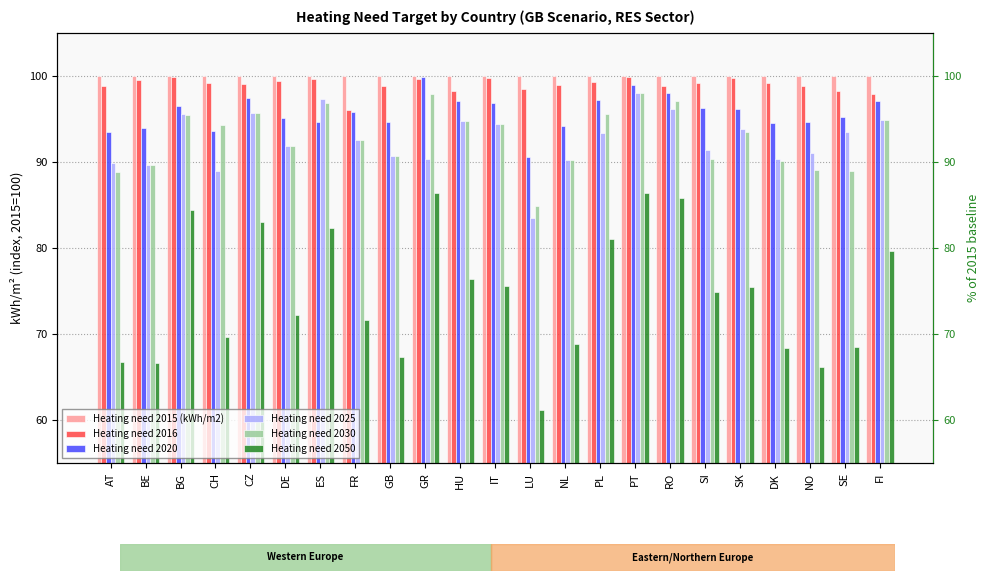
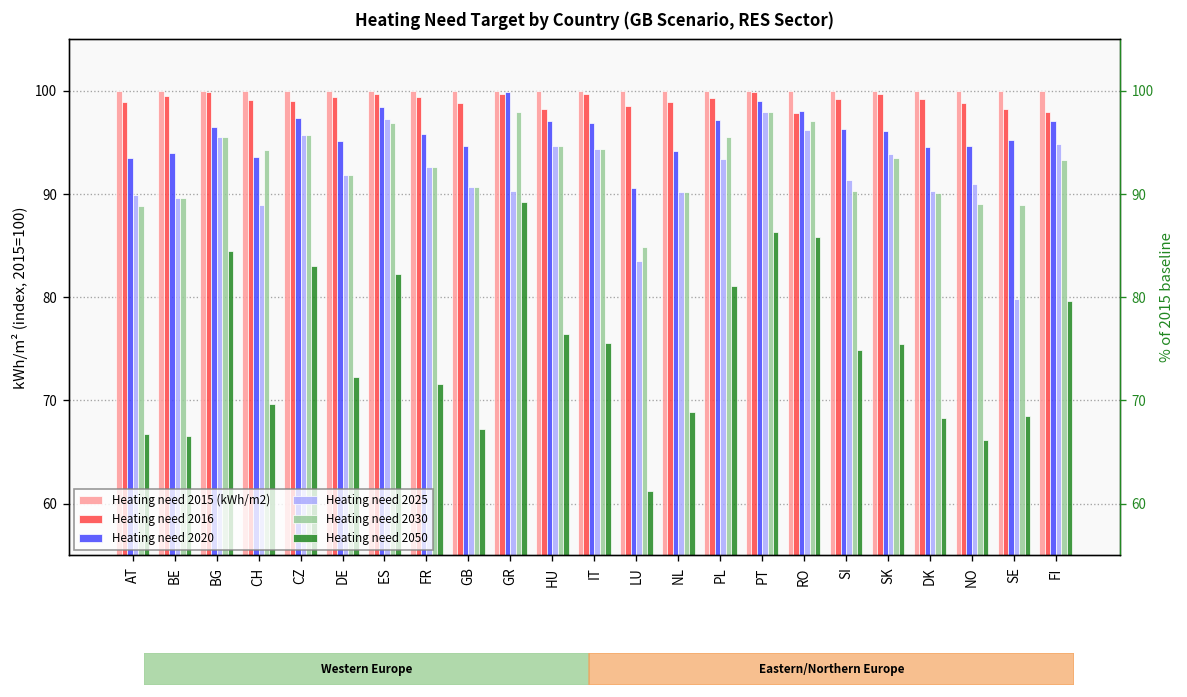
  {
    "Heating need 2015 (kWh/m2)": {
      "AT": 100,
      "BE": 100,
      "BG": 100,
      "CH": 100,
      "CZ": 100,
      "DE": 100,
      "ES": 100,
      "FR": 100,
      "GB": 100,
      "GR": 100,
      "HU": 100,
      "IT": 100,
      "LU": 100,
      "NL": 100,
      "PL": 100,
      "PT": 100,
      "RO": 100,
      "SI": 100,
      "SK": 100,
      "DK": 100,
      "NO": 100,
      "SE": 100,
      "FI": 100
    },
    "Heating need 2016": {
      "AT": 99,
      "BE": 100,
      "BG": 100,
      "CH": 99,
      "CZ": 99,
      "DE": 99,
      "ES": 100,
-     "FR": 96,
+     "FR": 99,
      "GB": 99,
      "GR": 100,
      "HU": 98,
      "IT": 100,
      "LU": 99,
      "NL": 99,
      "PL": 99,
      "PT": 100,
-     "RO": 99,
+     "RO": 98,
      "SI": 99,
      "SK": 100,
      "DK": 99,
      "NO": 99,
      "SE": 98,
      "FI": 98
    },
    "Heating need 2020": {
      "AT": 94,
      "BE": 94,
      "BG": 96,
      "CH": 94,
      "CZ": 97,
      "DE": 95,
-     "ES": 95,
+     "ES": 98,
      "FR": 96,
      "GB": 95,
      "GR": 100,
      "HU": 97,
      "IT": 97,
      "LU": 91,
      "NL": 94,
      "PL": 97,
      "PT": 99,
      "RO": 98,
      "SI": 96,
      "SK": 96,
      "DK": 95,
      "NO": 95,
      "SE": 95,
      "FI": 97
    },
    "Heating need 2025": {
      "AT": 90,
      "BE": 90,
      "BG": 96,
      "CH": 89,
      "CZ": 96,
      "DE": 92,
      "ES": 97,
      "FR": 93,
      "GB": 91,
      "GR": 90,
      "HU": 95,
      "IT": 94,
      "LU": 84,
      "NL": 90,
      "PL": 93,
      "PT": 98,
      "RO": 96,
      "SI": 91,
      "SK": 94,
      "DK": 90,
      "NO": 91,
-     "SE": 93,
+     "SE": 80,
      "FI": 95
    },
    "Heating need 2030": {
      "AT": 89,
      "BE": 90,
      "BG": 95,
      "CH": 94,
      "CZ": 96,
      "DE": 92,
      "ES": 97,
      "FR": 93,
      "GB": 91,
      "GR": 98,
      "HU": 95,
      "IT": 94,
      "LU": 85,
      "NL": 90,
      "PL": 96,
      "PT": 98,
      "RO": 97,
      "SI": 90,
      "SK": 93,
      "DK": 90,
      "NO": 89,
      "SE": 89,
-     "FI": 95
+     "FI": 93
    },
    "Heating need 2050": {
      "AT": 67,
      "BE": 67,
      "BG": 84,
      "CH": 70,
      "CZ": 83,
      "DE": 72,
      "ES": 82,
      "FR": 72,
      "GB": 67,
-     "GR": 86,
+     "GR": 89,
      "HU": 76,
      "IT": 76,
      "LU": 61,
      "NL": 69,
      "PL": 81,
      "PT": 86,
      "RO": 86,
      "SI": 75,
      "SK": 76,
      "DK": 68,
      "NO": 66,
      "SE": 69,
      "FI": 80
    }
  }
